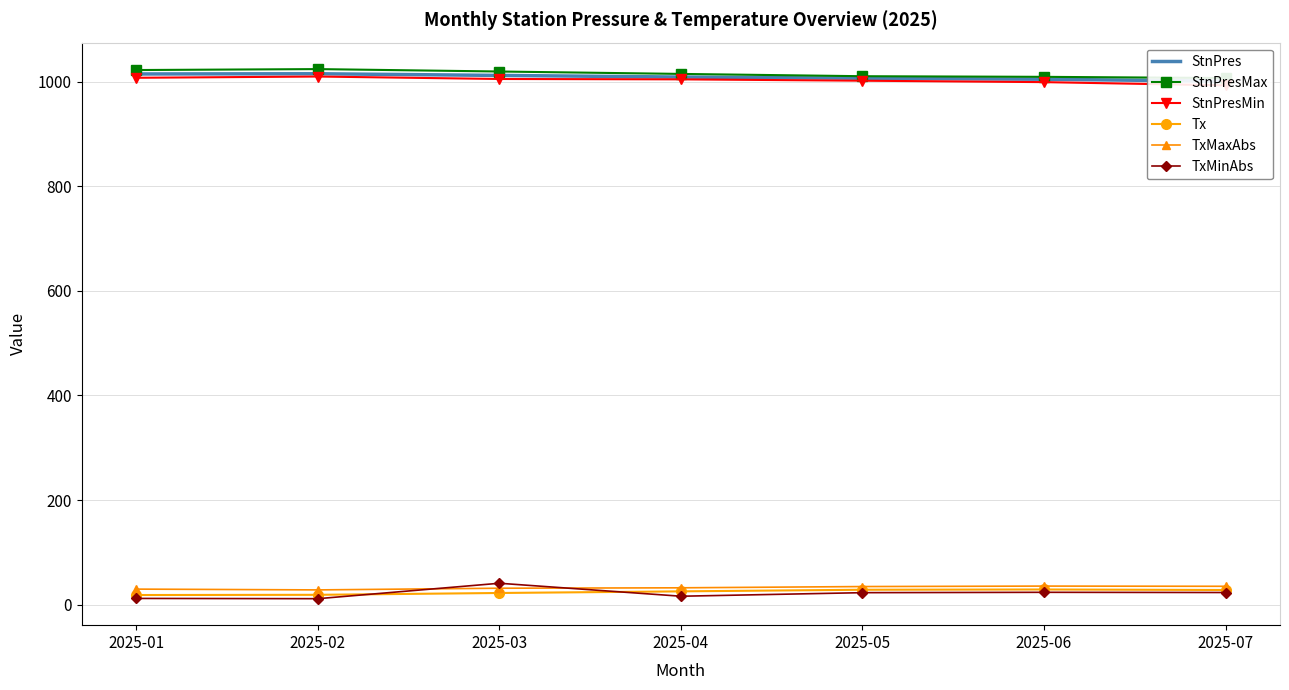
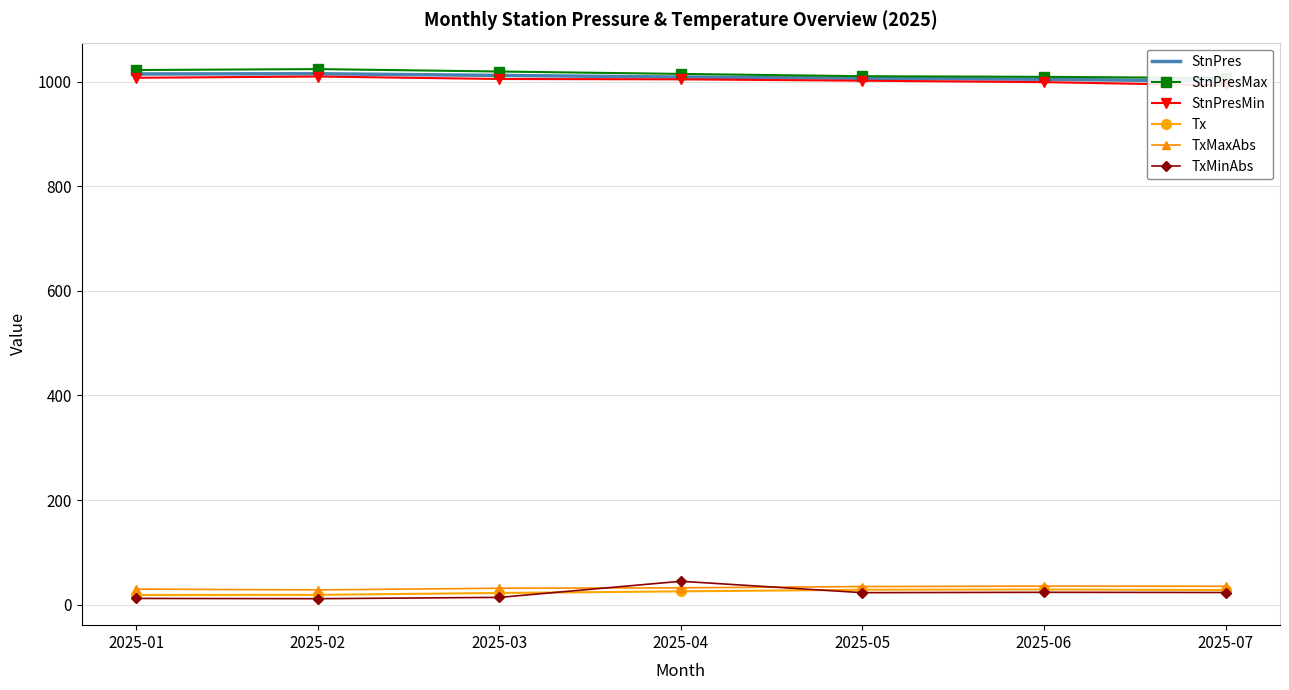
  {
    "StnPres": {
      "2025-01": 1010,
      "2025-02": 1020,
      "2025-03": 1010
    },
    "StnPresMax": {
      "2025-01": 1020,
      "2025-02": 1020,
      "2025-03": 1020,
      "2025-04": 1010
    },
    "StnPresMin": {
      "2025-01": 1010,
      "2025-02": 1010,
      "2025-03": 1010,
      "2025-06": 1000
    },
    "TxMinAbs": {
      "2025-01": 10,
      "2025-02": 10,
-     "2025-03": 40,
-     "2025-04": 20,
+     "2025-03": 10,
+     "2025-04": 40,
      "2025-05": 20,
      "2025-06": 20
    }
  }
